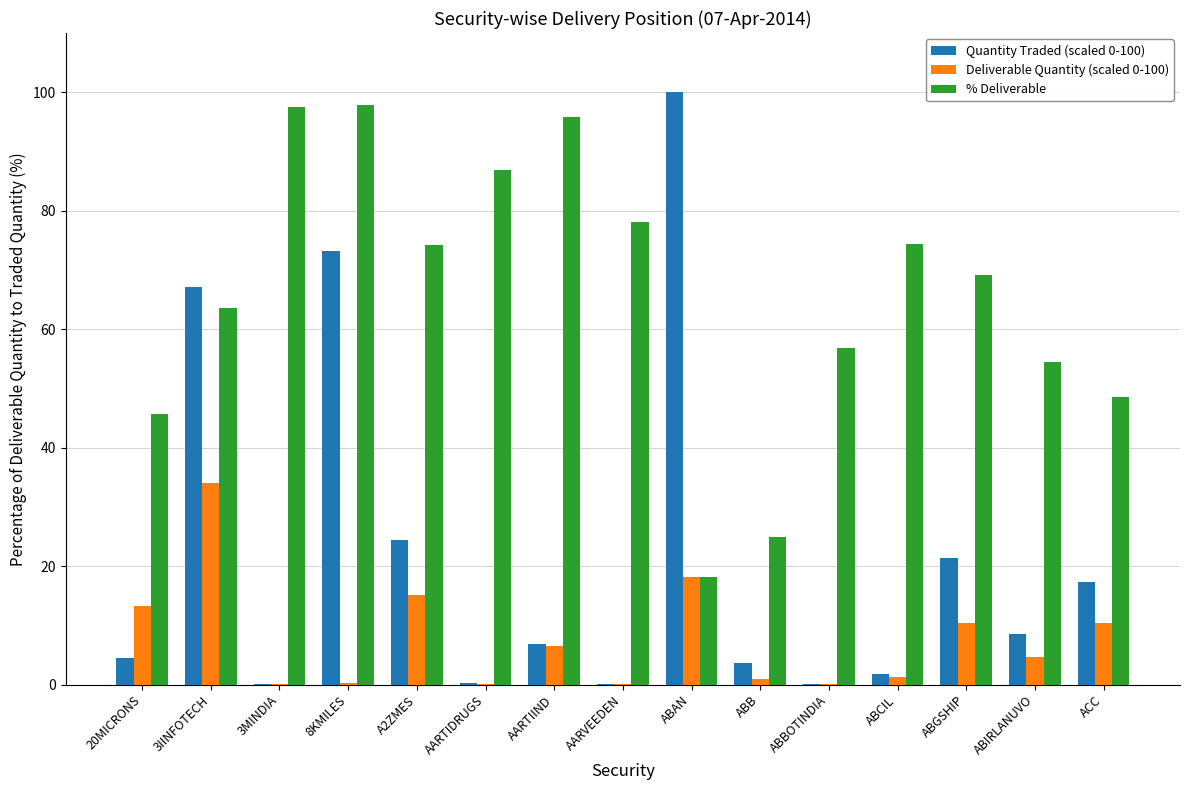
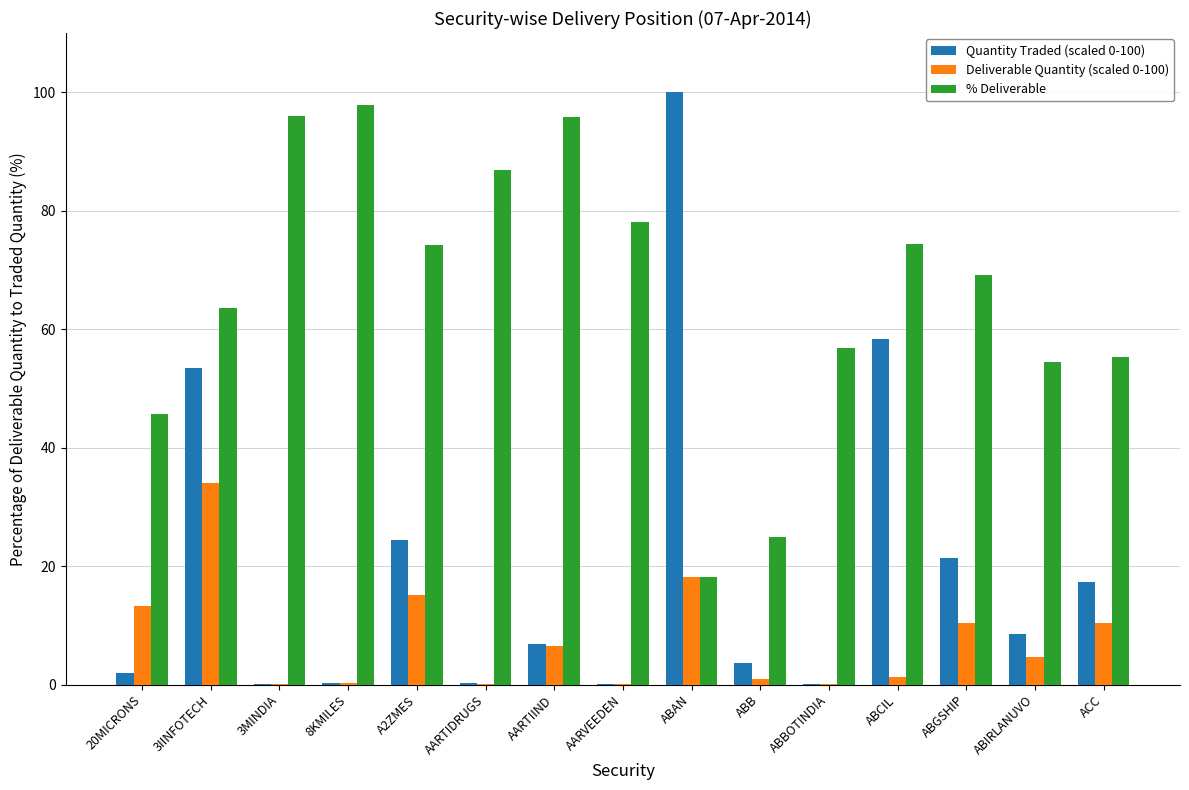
  {
    "Quantity Traded (scaled 0-100)": {
-     "20MICRONS": 4,
-     "3IINFOTECH": 67,
-     "8KMILES": 73,
+     "20MICRONS": 2,
+     "3IINFOTECH": 53,
+     "8KMILES": 0,
      "A2ZMES": 24,
      "AARTIIND": 7,
      "ABAN": 100,
      "ABB": 4,
-     "ABCIL": 2,
+     "ABCIL": 58,
      "ABGSHIP": 21,
      "ABIRLANUVO": 9,
      "ACC": 17
    },
    "Deliverable Quantity (scaled 0-100)": {
      "20MICRONS": 13,
      "3IINFOTECH": 34,
      "A2ZMES": 15,
      "AARTIIND": 6,
      "ABAN": 18,
      "ABB": 1,
      "ABCIL": 1,
      "ABGSHIP": 10,
      "ABIRLANUVO": 5,
      "ACC": 10
    },
    "% Deliverable": {
      "20MICRONS": 46,
      "3IINFOTECH": 64,
-     "3MINDIA": 98,
+     "3MINDIA": 96,
      "8KMILES": 98,
      "A2ZMES": 74,
      "AARTIDRUGS": 87,
      "AARTIIND": 96,
      "AARVEEDEN": 78,
      "ABAN": 18,
      "ABB": 25,
      "ABBOTINDIA": 57,
      "ABCIL": 74,
      "ABGSHIP": 69,
      "ABIRLANUVO": 55,
-     "ACC": 49
+     "ACC": 55
    }
  }
